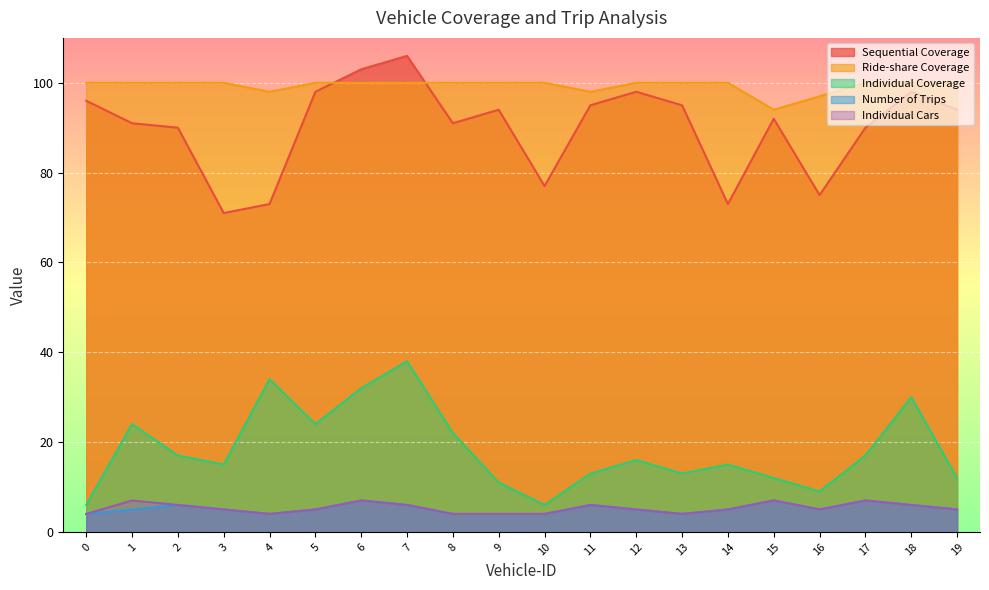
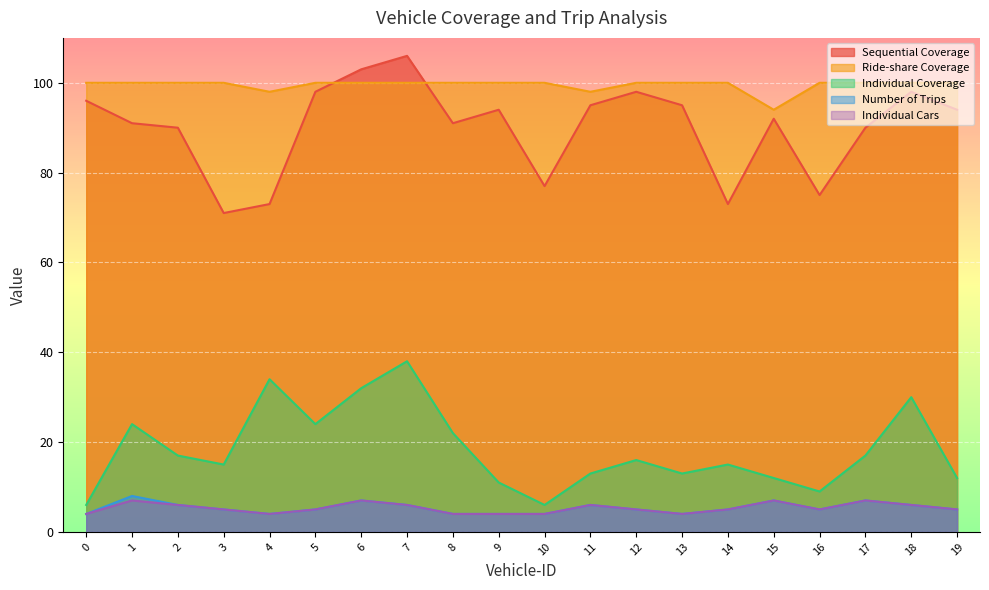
  {
    "Sequential Coverage": {
      "0": 96,
      "1": 91,
      "2": 90,
      "3": 71,
      "4": 73,
      "5": 98,
      "6": 103,
      "7": 106,
      "8": 91,
      "9": 94,
      "10": 77,
      "11": 95,
      "12": 98,
      "13": 95,
      "14": 73,
      "15": 92,
      "16": 75,
      "17": 90
    },
    "Ride-share Coverage": {
      "0": 100,
      "1": 100,
      "2": 100,
      "3": 100,
      "4": 98,
      "5": 100,
      "6": 100,
      "7": 100,
      "8": 100,
      "9": 100,
      "10": 100,
      "11": 98,
      "12": 100,
      "13": 100,
      "14": 100,
      "15": 94,
-     "16": 97
+     "16": 100
    },
    "Individual Coverage": {
      "0": 6,
      "1": 24,
      "2": 17,
      "3": 15,
      "4": 34,
      "5": 24,
      "6": 32,
      "7": 38,
      "8": 22,
      "9": 11,
      "10": 6,
      "11": 13,
      "12": 16,
      "13": 13,
      "14": 15,
      "15": 12,
      "16": 9,
      "17": 17,
      "18": 30,
      "19": 12
    },
    "Number of Trips": {
-     "1": 5
+     "1": 8
    },
    "Individual Cars": {
      "1": 7
    }
  }
